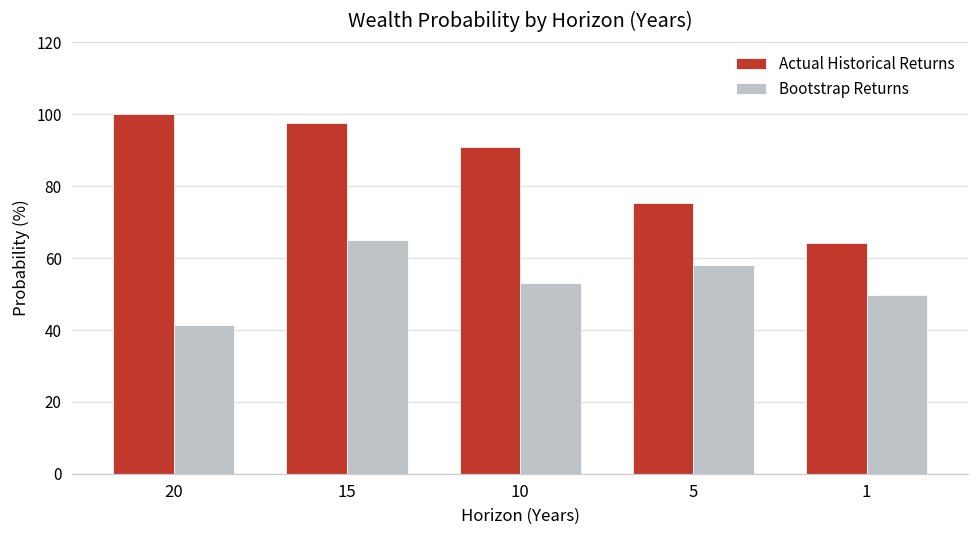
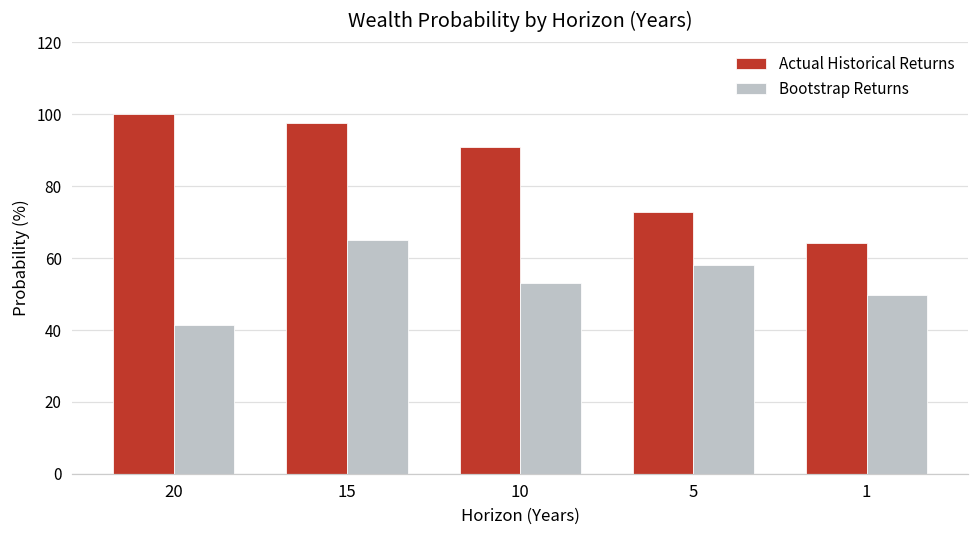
  {
    "Actual Historical Returns": {
      "20": 100,
      "15": 98,
      "10": 91,
-     "5": 75,
+     "5": 73,
      "1": 64
    },
    "Bootstrap Returns": {
      "20": 41,
      "15": 65,
      "10": 53,
      "5": 58,
      "1": 50
    }
  }
